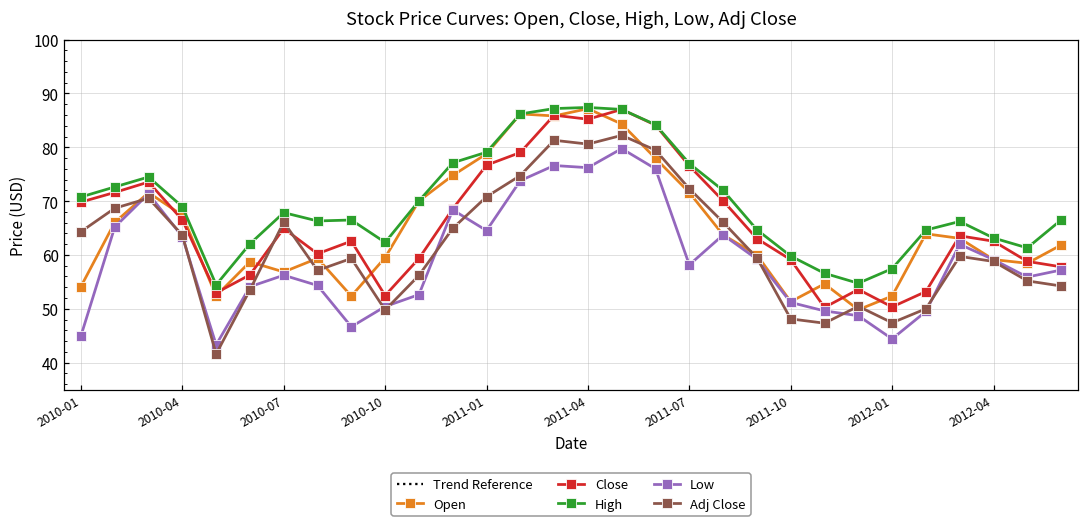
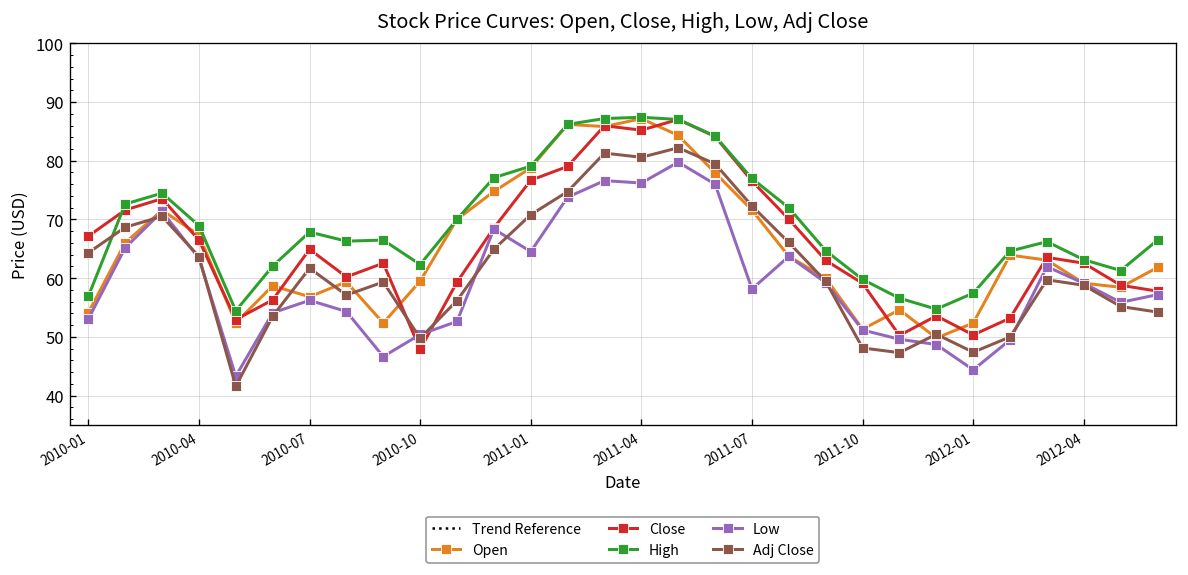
  {
    "Open": {
      "2010-01": 54,
      "2010-04": 67,
      "2010-07": 57,
      "2010-10": 60,
      "2011-07": 72,
      "2012-01": 52
    },
    "Close": {
-     "2010-01": 70,
+     "2010-01": 67,
      "2010-04": 67,
      "2010-07": 65,
-     "2010-10": 52,
+     "2010-10": 48,
      "2011-01": 77,
      "2011-04": 85,
      "2011-10": 59,
      "2012-01": 50,
      "2012-04": 63
    },
    "High": {
-     "2010-01": 71,
+     "2010-01": 57,
      "2010-04": 69,
      "2010-07": 68,
      "2010-10": 62,
      "2011-10": 60,
      "2012-01": 57,
      "2012-04": 63
    },
    "Low": {
-     "2010-01": 45,
+     "2010-01": 53,
      "2010-07": 56,
      "2010-10": 50,
      "2011-01": 65,
      "2011-04": 76,
      "2011-07": 58,
      "2012-01": 44
    },
    "Adj Close": {
      "2010-01": 64,
-     "2010-07": 66,
+     "2010-07": 62,
      "2010-10": 50,
      "2011-01": 71,
      "2011-04": 81,
      "2011-07": 72,
      "2011-10": 48,
      "2012-01": 47
    }
  }
